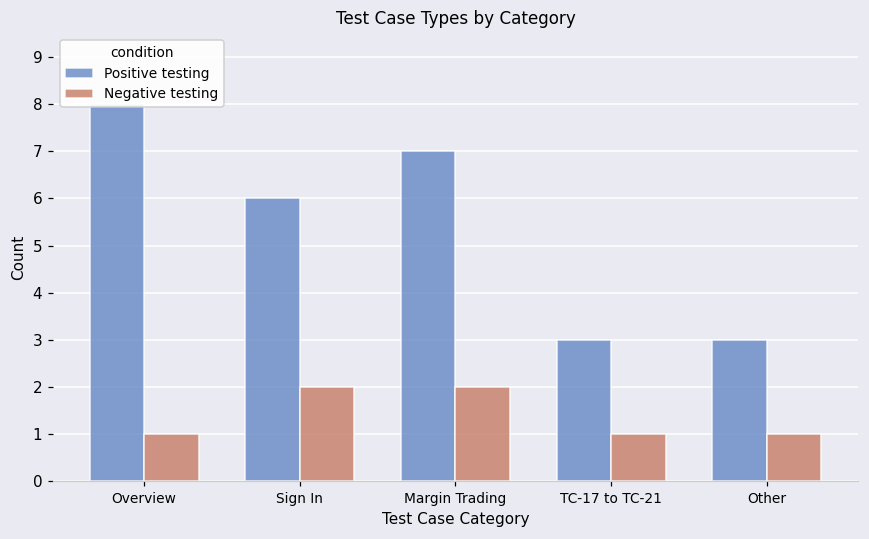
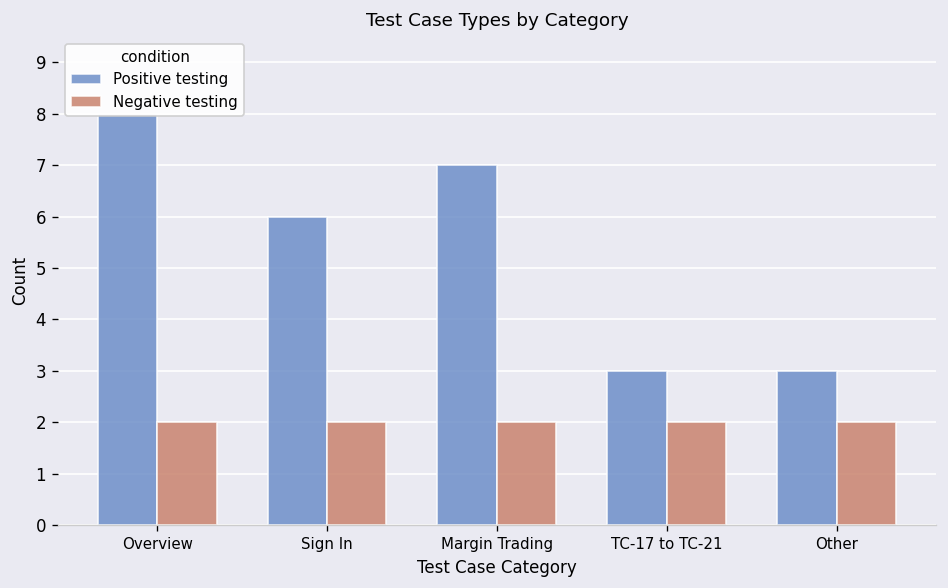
  {
    "Positive testing": {
      "Sign In": 6,
      "Margin Trading": 7,
      "TC-17 to TC-21": 3,
      "Other": 3
    },
    "Negative testing": {
-     "Overview": 1,
+     "Overview": 2,
      "Sign In": 2,
      "Margin Trading": 2,
-     "TC-17 to TC-21": 1,
-     "Other": 1
+     "TC-17 to TC-21": 2,
+     "Other": 2
    }
  }
